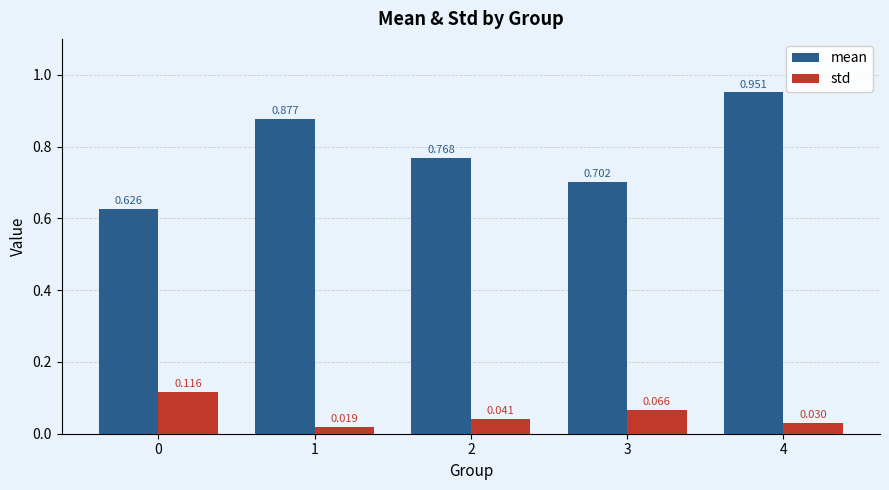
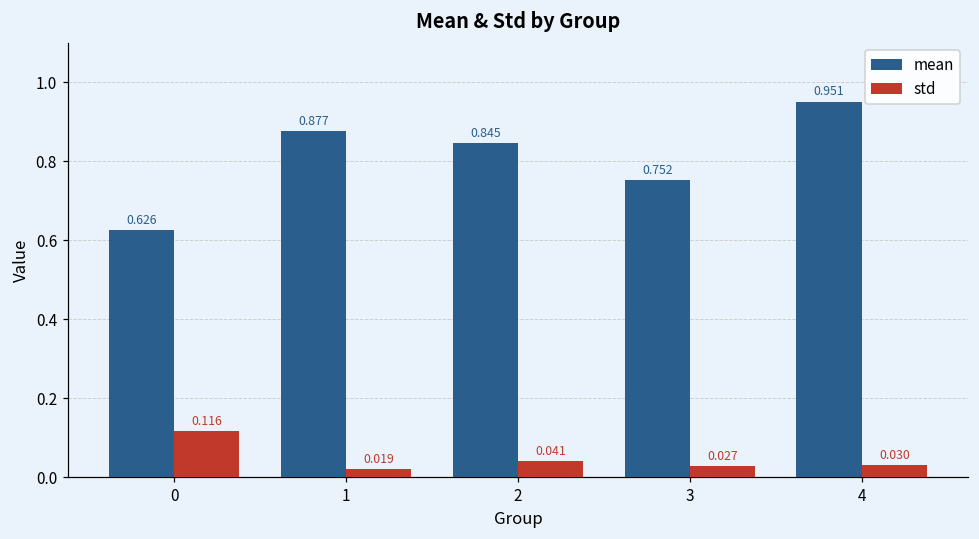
  {
    "mean": {
      "0": 0.626,
      "1": 0.877,
-     "2": 0.768,
-     "3": 0.702,
+     "2": 0.845,
+     "3": 0.752,
      "4": 0.951
    },
    "std": {
      "0": 0.116,
      "1": 0.019,
      "2": 0.041,
-     "3": 0.066,
+     "3": 0.027,
      "4": 0.030
    }
  }
